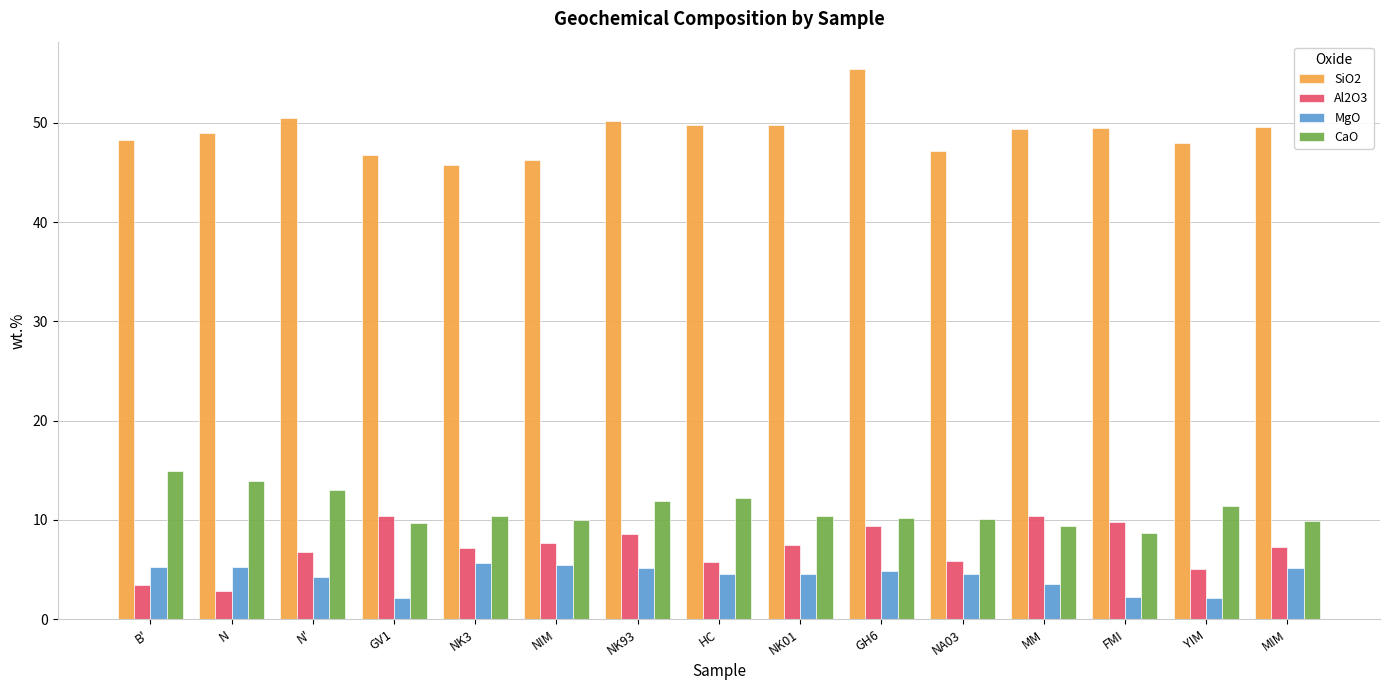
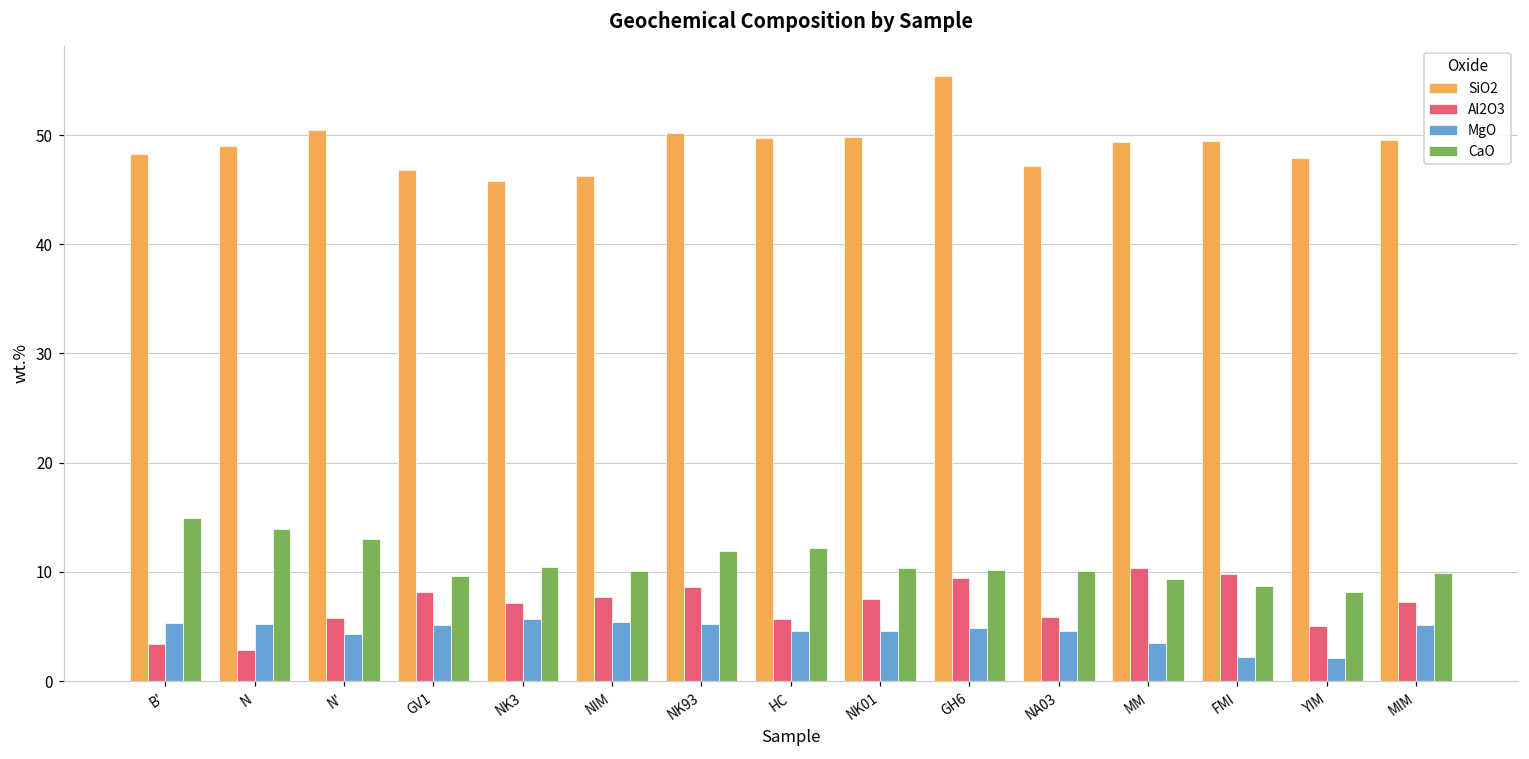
  {
    "SiO2": {
      "B'": 48,
      "N": 49,
      "N'": 51,
      "GV1": 47,
      "NK3": 46,
      "NIM": 46,
      "NK93": 50,
      "HC": 50,
      "NK01": 50,
      "GH6": 55,
      "NA03": 47,
      "MM": 49,
      "FMI": 50,
      "YIM": 48,
      "MIM": 50
    },
    "Al2O3": {
      "B'": 3,
      "N": 3,
-     "N'": 7,
-     "GV1": 10,
+     "N'": 6,
+     "GV1": 8,
      "NK3": 7,
      "NIM": 8,
      "NK93": 9,
      "HC": 6,
      "NK01": 8,
      "GH6": 9,
      "NA03": 6,
      "MM": 10,
      "FMI": 10,
      "YIM": 5,
      "MIM": 7
    },
    "MgO": {
      "B'": 5,
      "N": 5,
      "N'": 4,
-     "GV1": 2,
+     "GV1": 5,
      "NK3": 6,
      "NIM": 5,
      "NK93": 5,
      "HC": 5,
      "NK01": 5,
      "GH6": 5,
      "NA03": 5,
      "MM": 4,
      "FMI": 2,
      "YIM": 2,
      "MIM": 5
    },
    "CaO": {
      "B'": 15,
      "N": 14,
      "N'": 13,
      "GV1": 10,
      "NK3": 10,
      "NIM": 10,
      "NK93": 12,
      "HC": 12,
      "NK01": 10,
      "GH6": 10,
      "NA03": 10,
      "MM": 9,
      "FMI": 9,
-     "YIM": 11,
+     "YIM": 8,
      "MIM": 10
    }
  }
